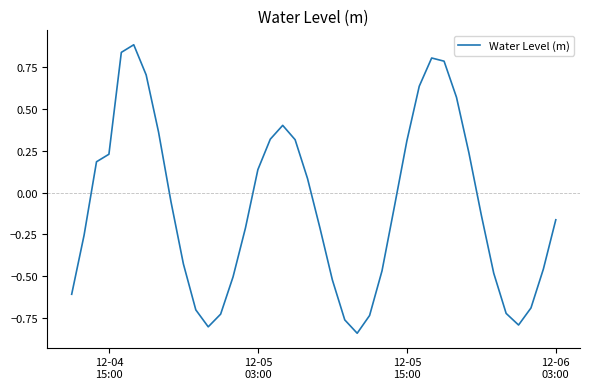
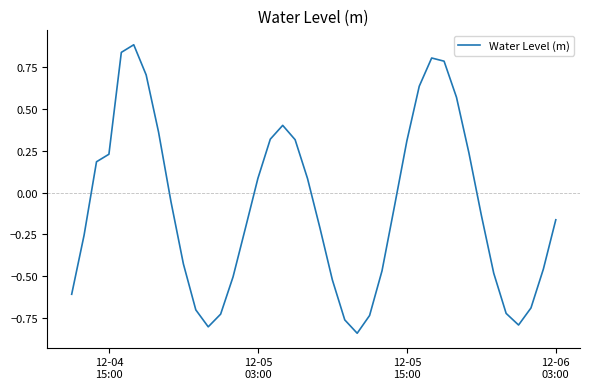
  {
    "12-04 15:00": 0.23,
-   "12-05 03:00": 0.14,
+   "12-05 03:00": 0.08,
    "12-05 15:00": 0.31,
    "12-06 03:00": -0.16
  }
